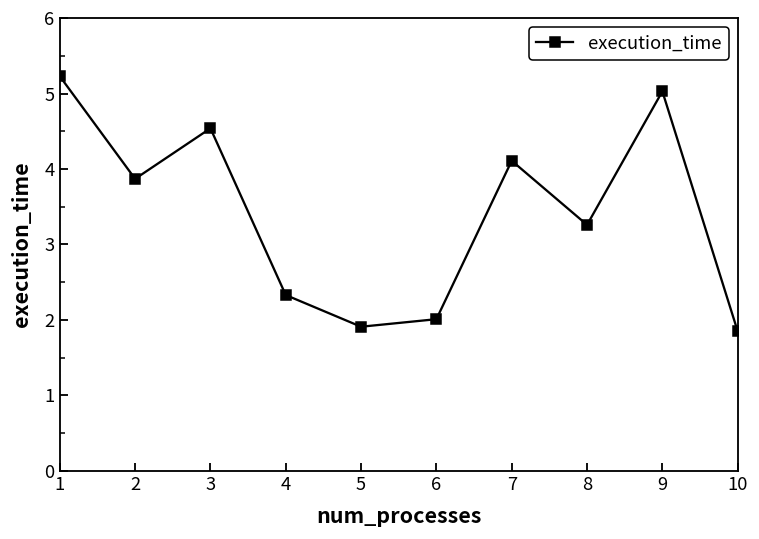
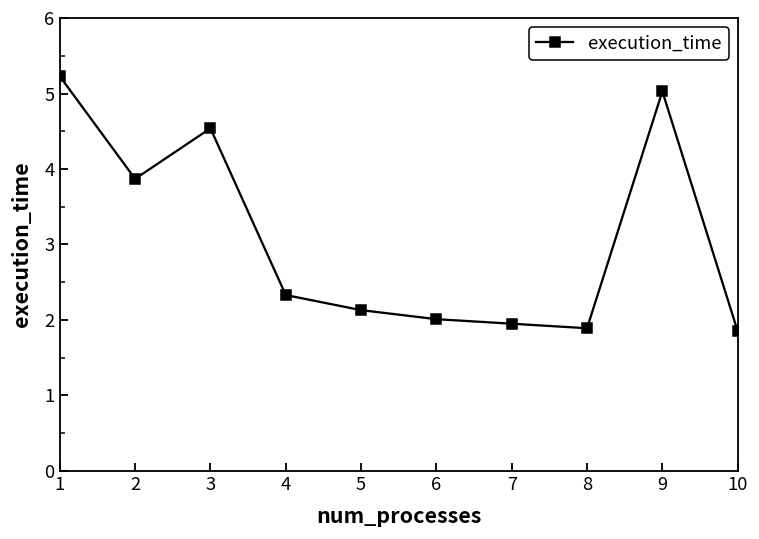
  {
    "1": 5.2,
    "2": 3.9,
    "3": 4.5,
    "4": 2.3,
-   "5": 1.9,
+   "5": 2.1,
    "6": 2.0,
-   "7": 4.1,
-   "8": 3.3,
+   "7": 2.0,
+   "8": 1.9,
    "9": 5.0,
    "10": 1.9
  }
